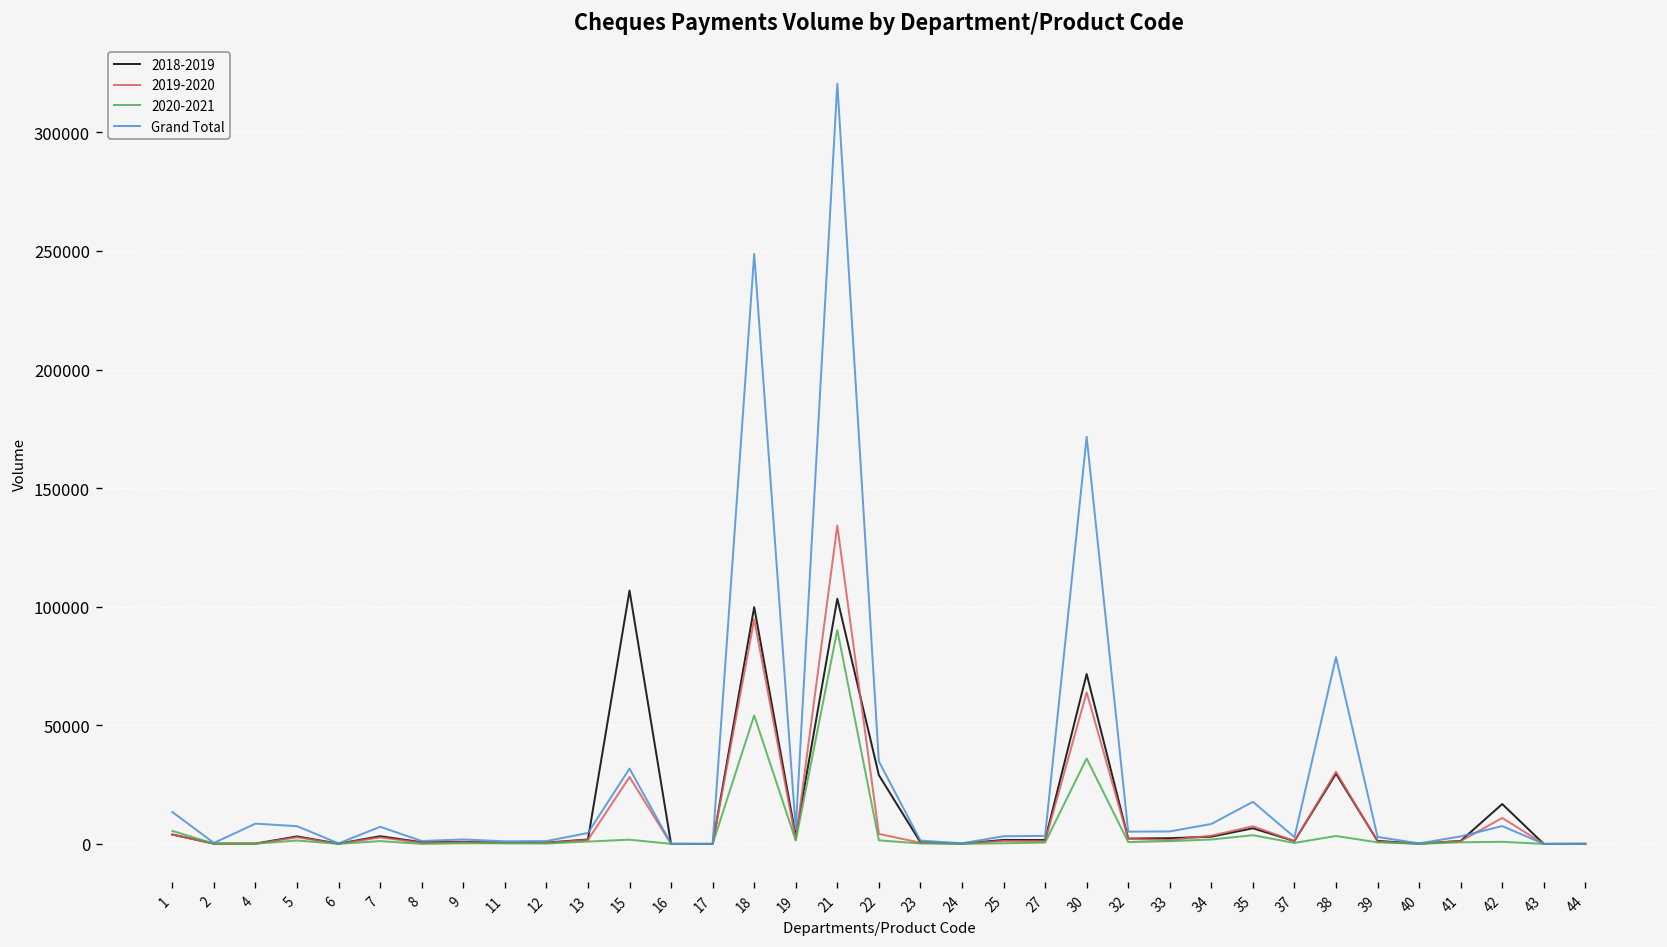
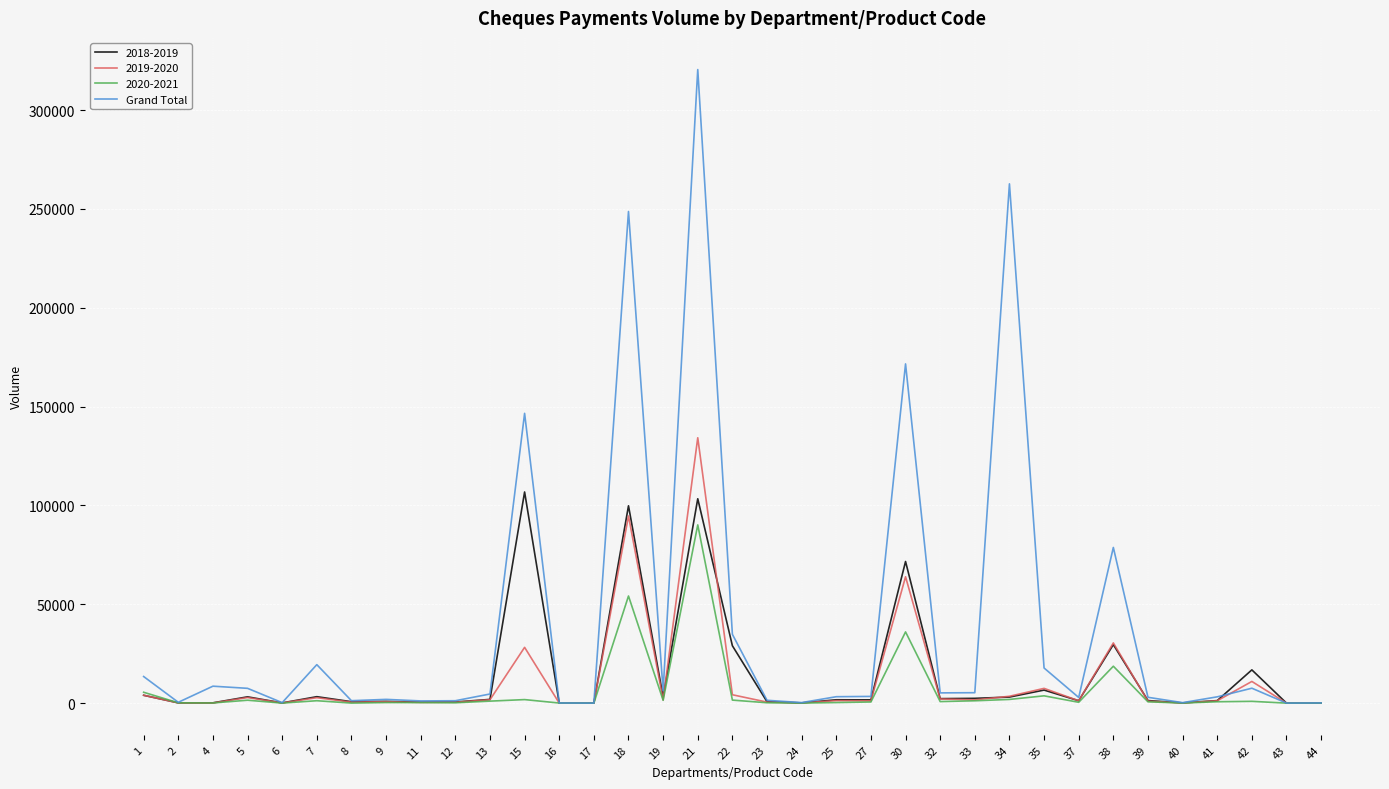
  {
    "2018-2019": {
      "15": 107000,
      "18": 100000,
      "19": 3000,
      "21": 103000,
      "22": 29000,
      "30": 72000,
      "42": 17000
    },
    "2019-2020": {
      "15": 28000,
      "18": 95000,
      "21": 134000,
      "22": 4000,
      "30": 64000,
      "42": 11000
    },
    "2020-2021": {
      "1": 6000,
      "5": 1000,
      "7": 1000,
      "15": 2000,
      "18": 54000,
      "21": 90000,
      "22": 2000,
      "30": 36000,
      "32": 1000,
      "35": 4000,
-     "38": 3000,
+     "38": 19000,
      "42": 1000
    },
    "Grand Total": {
      "1": 13000,
      "4": 9000,
      "5": 7000,
-     "7": 7000,
+     "7": 19000,
      "13": 5000,
-     "15": 32000,
+     "15": 147000,
      "18": 249000,
      "19": 6000,
      "21": 321000,
      "22": 35000,
      "25": 3000,
      "27": 3000,
      "30": 172000,
      "32": 5000,
      "33": 5000,
-     "34": 8000,
+     "34": 263000,
      "35": 18000,
      "37": 3000,
      "38": 79000,
      "39": 3000,
      "41": 3000,
      "42": 8000
    }
  }
